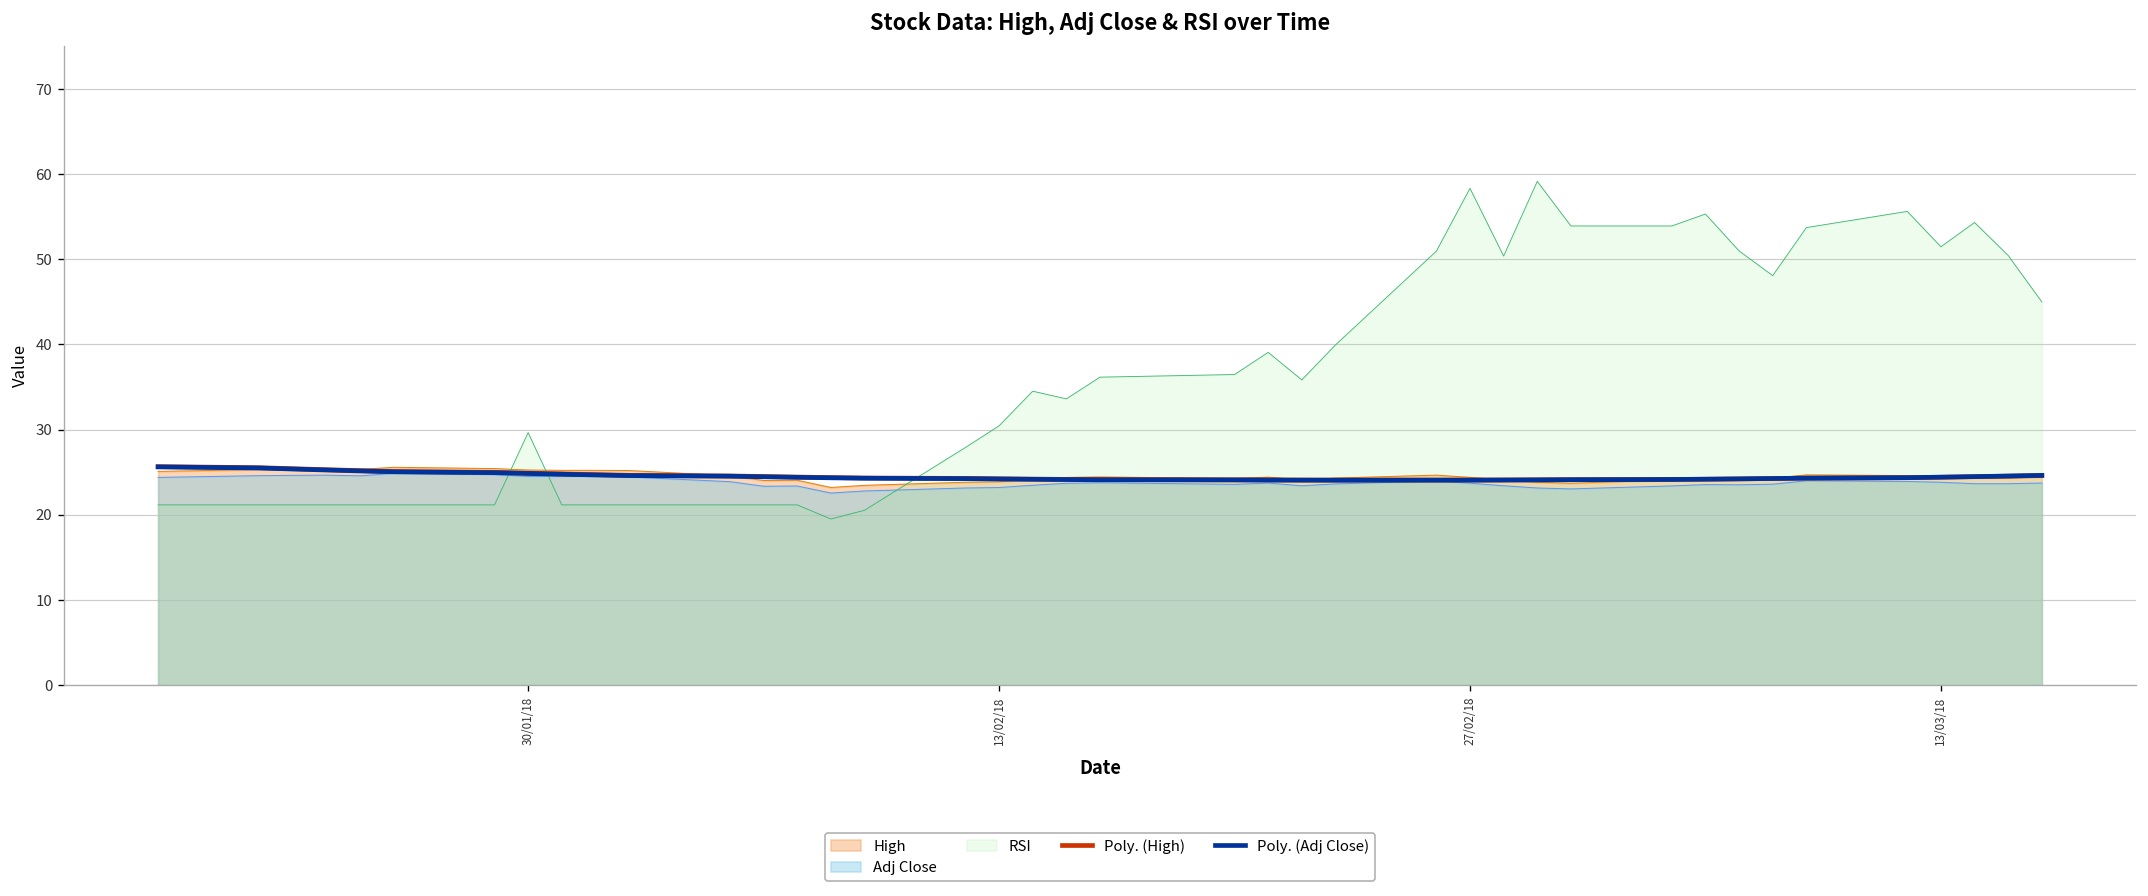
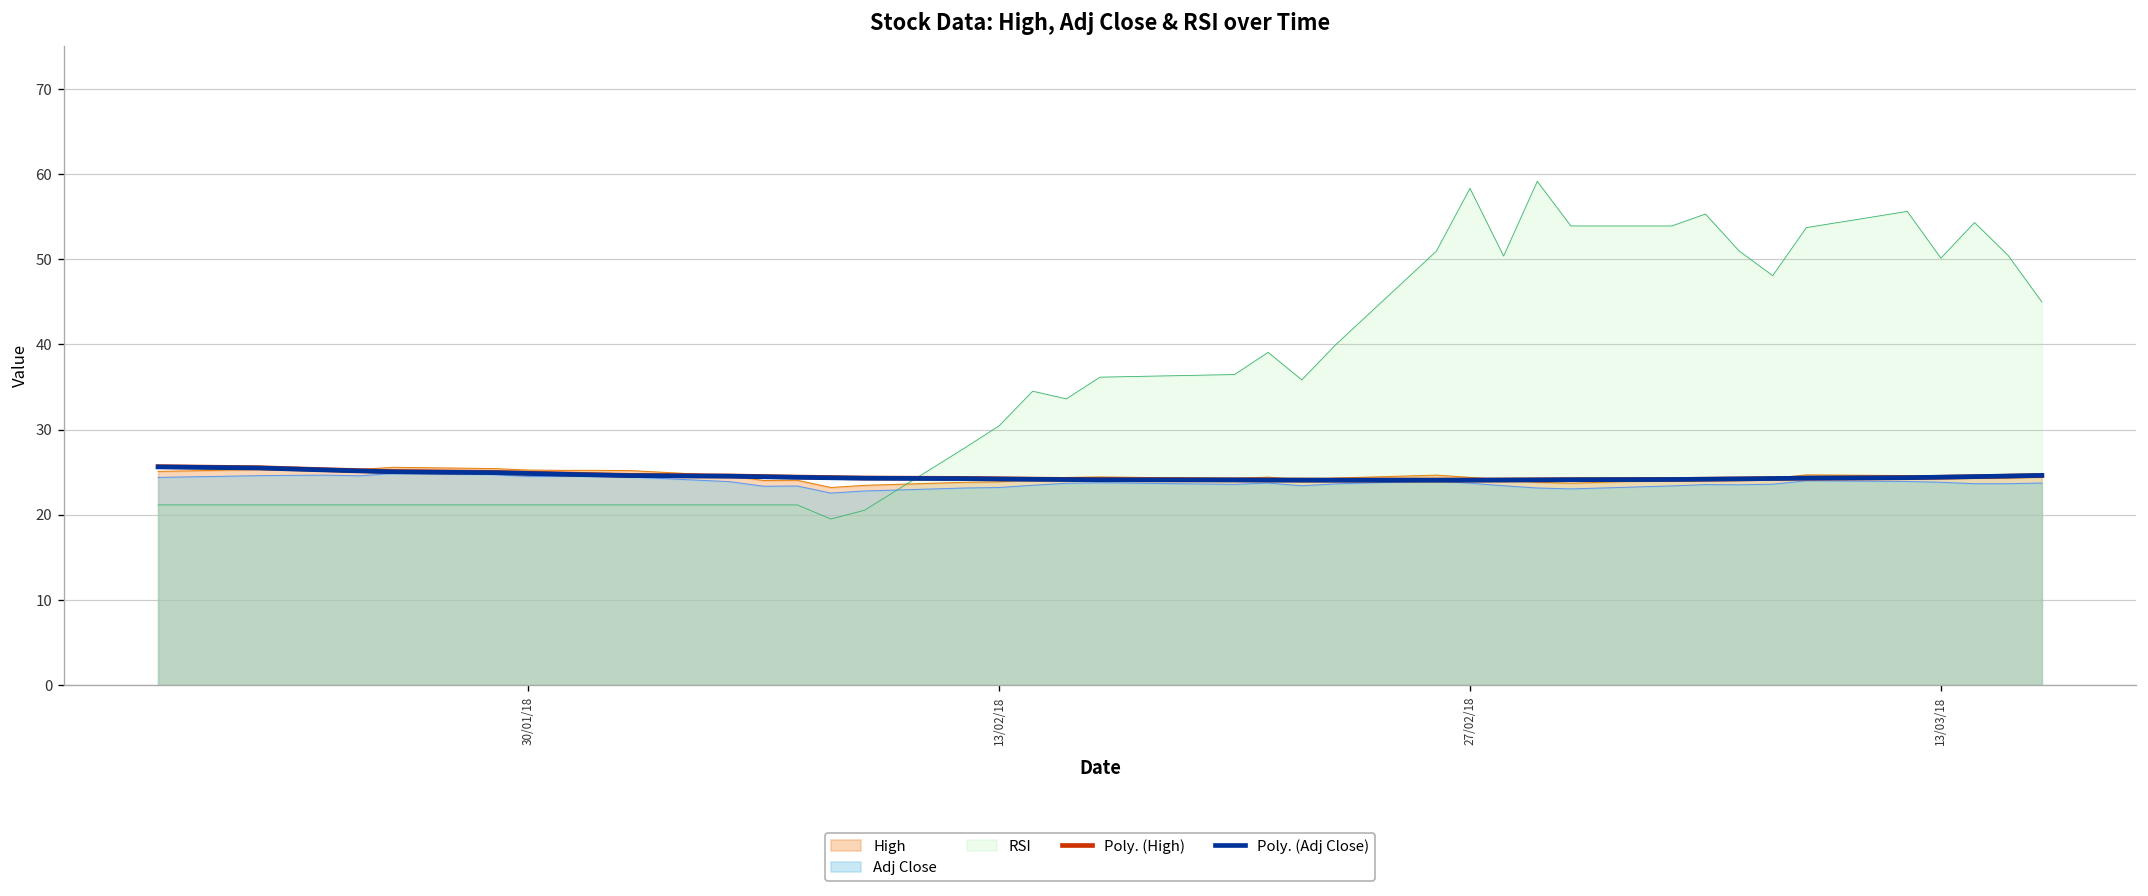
  {
    "High": {
      "30/01/18": 25
    },
    "Adj Close": {
      "13/02/18": 23,
      "13/03/18": 24
    },
    "RSI": {
-     "30/01/18": 30,
+     "30/01/18": 21,
      "13/02/18": 30,
      "27/02/18": 58,
-     "13/03/18": 51
+     "13/03/18": 50
    }
  }
